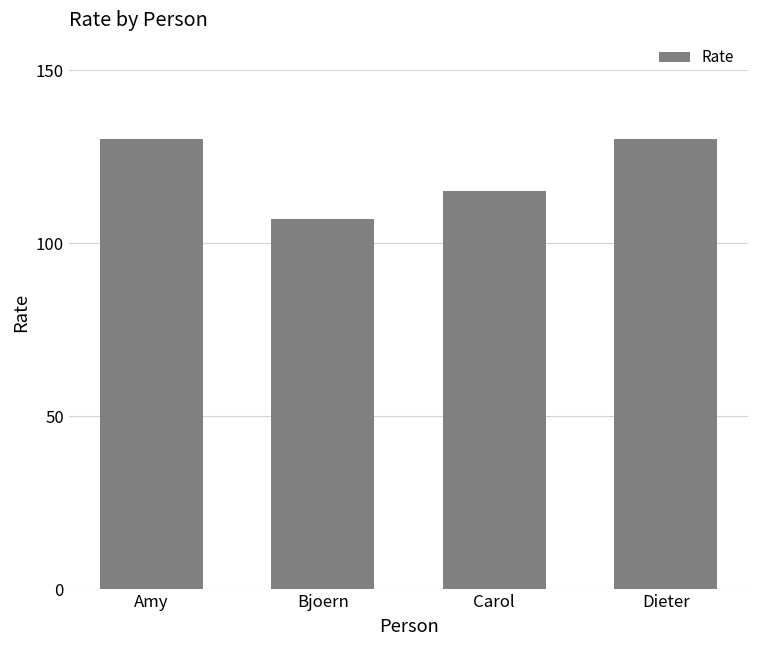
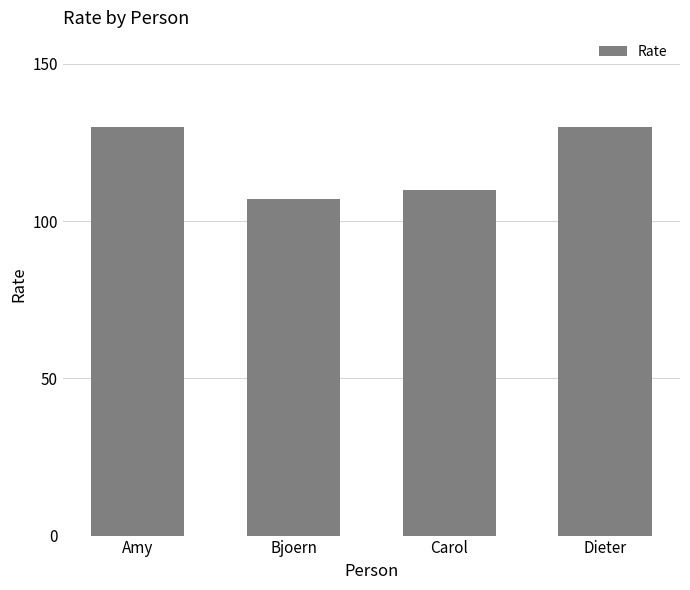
  {
    "Amy": 130,
    "Bjoern": 107,
-   "Carol": 115,
+   "Carol": 110,
    "Dieter": 130
  }
